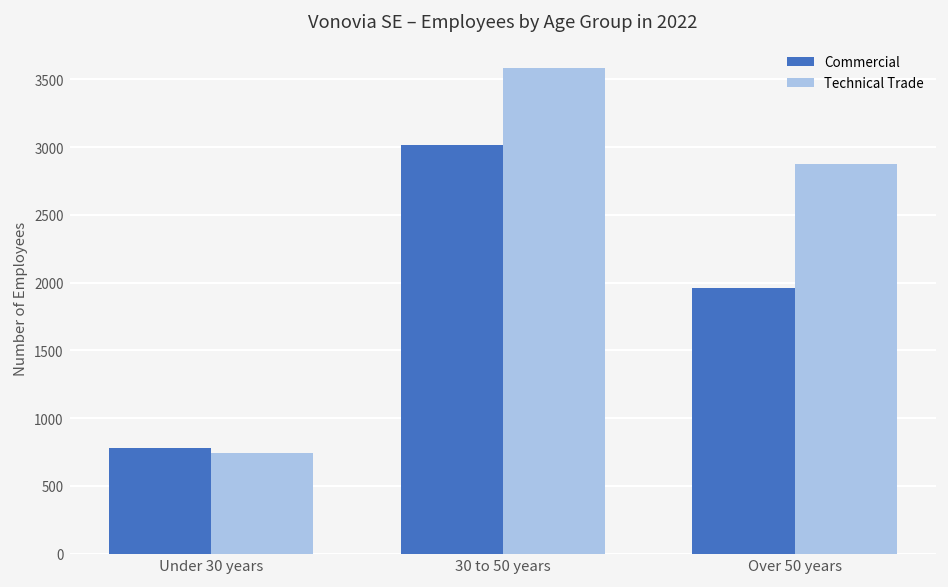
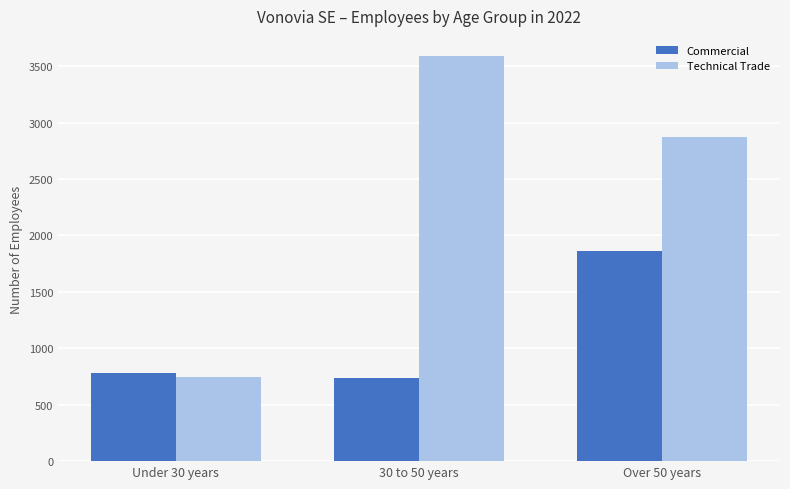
  {
    "Commercial": {
      "Under 30 years": 780,
-     "30 to 50 years": 3020,
-     "Over 50 years": 1960
+     "30 to 50 years": 730,
+     "Over 50 years": 1870
    },
    "Technical Trade": {
      "Under 30 years": 740,
      "30 to 50 years": 3590,
      "Over 50 years": 2870
    }
  }
